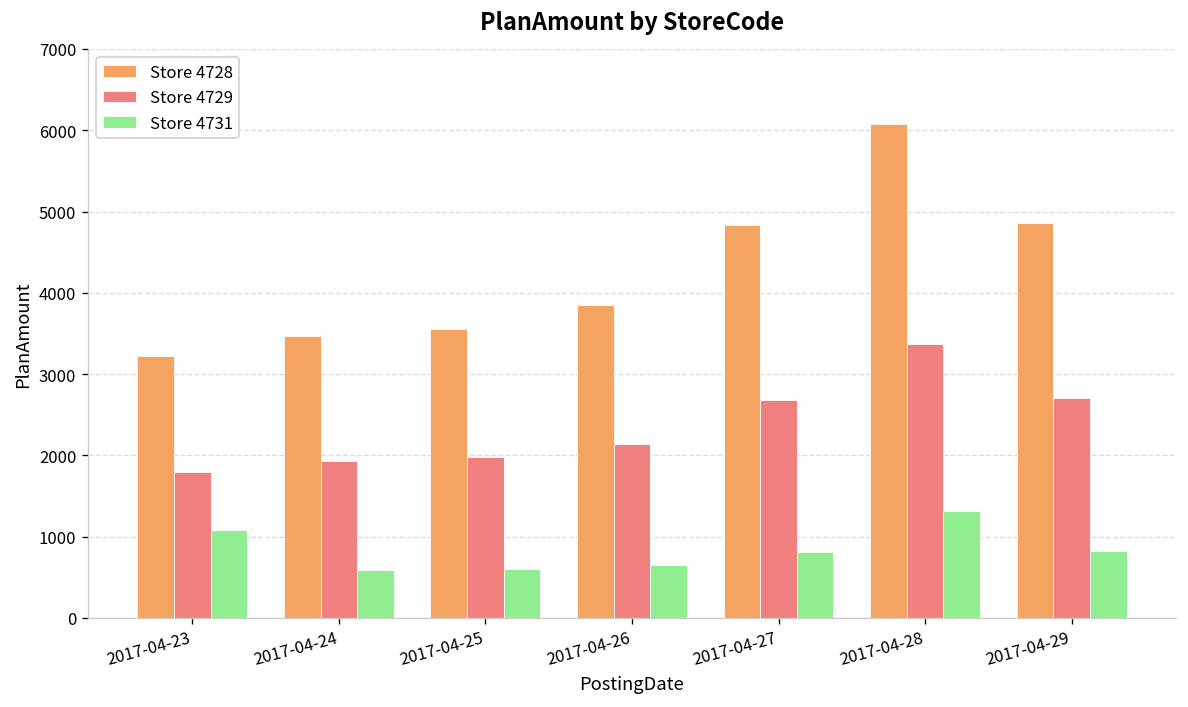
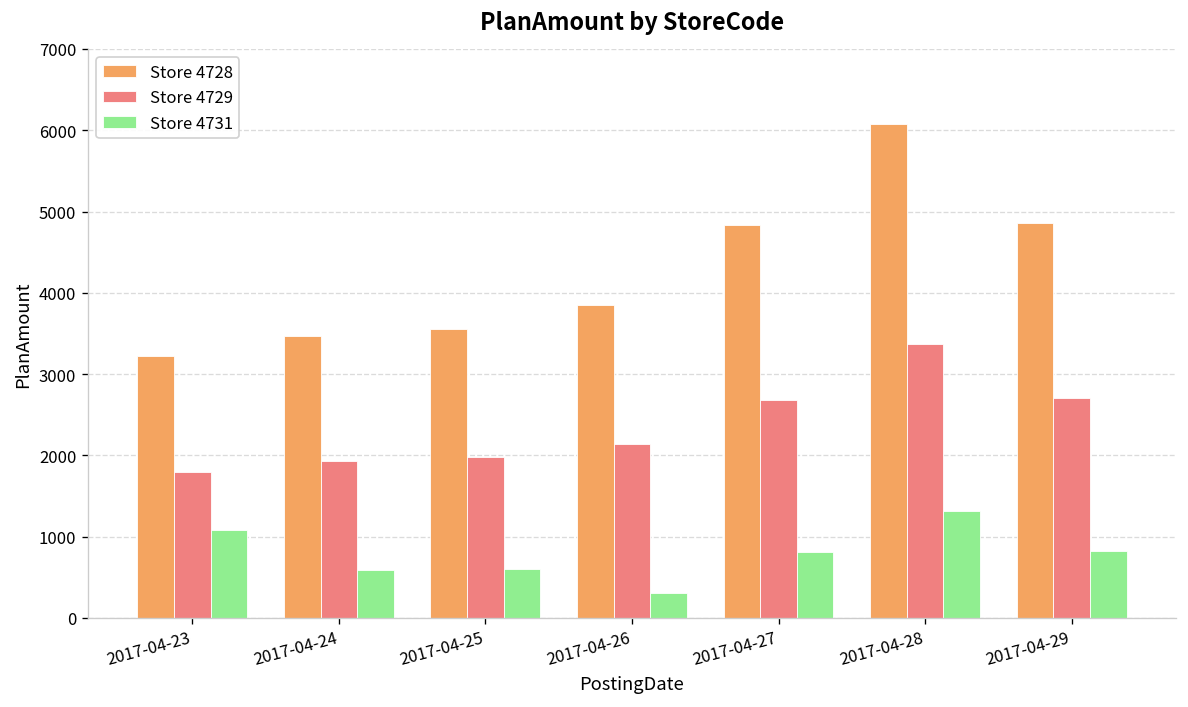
  {
    "Store 4731": {
      "2017-04-23": 1100,
      "2017-04-24": 600,
      "2017-04-25": 600,
-     "2017-04-26": 700,
+     "2017-04-26": 300,
      "2017-04-27": 800,
      "2017-04-28": 1300,
      "2017-04-29": 800
    }
  }
